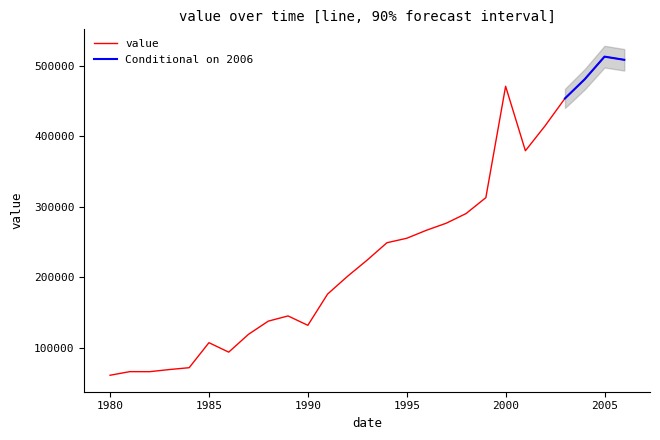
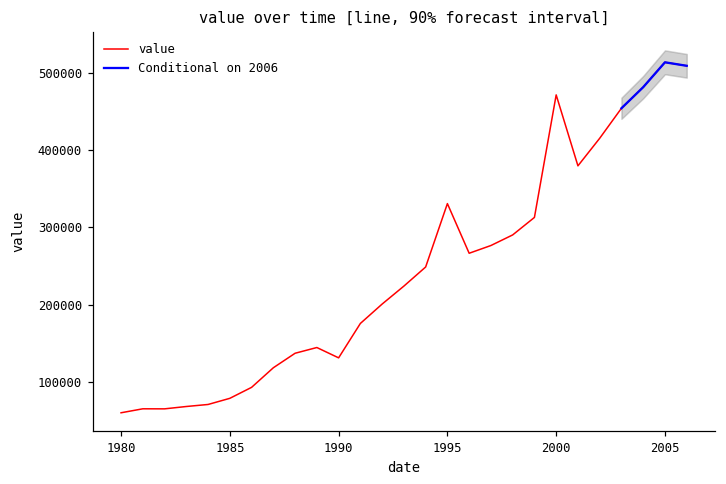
  {
    "value": {
      "1980": 60000,
-     "1985": 110000,
+     "1985": 80000,
      "1990": 130000,
-     "1995": 260000,
+     "1995": 330000,
      "2000": 470000
    }
  }
